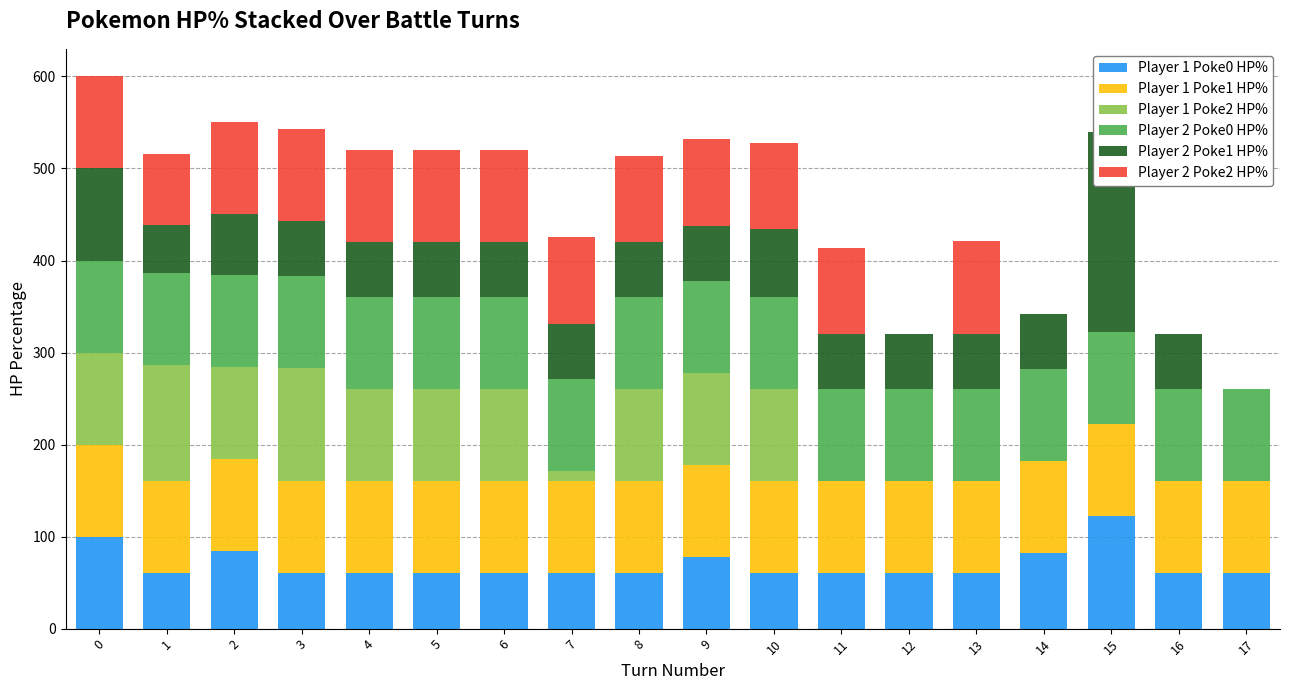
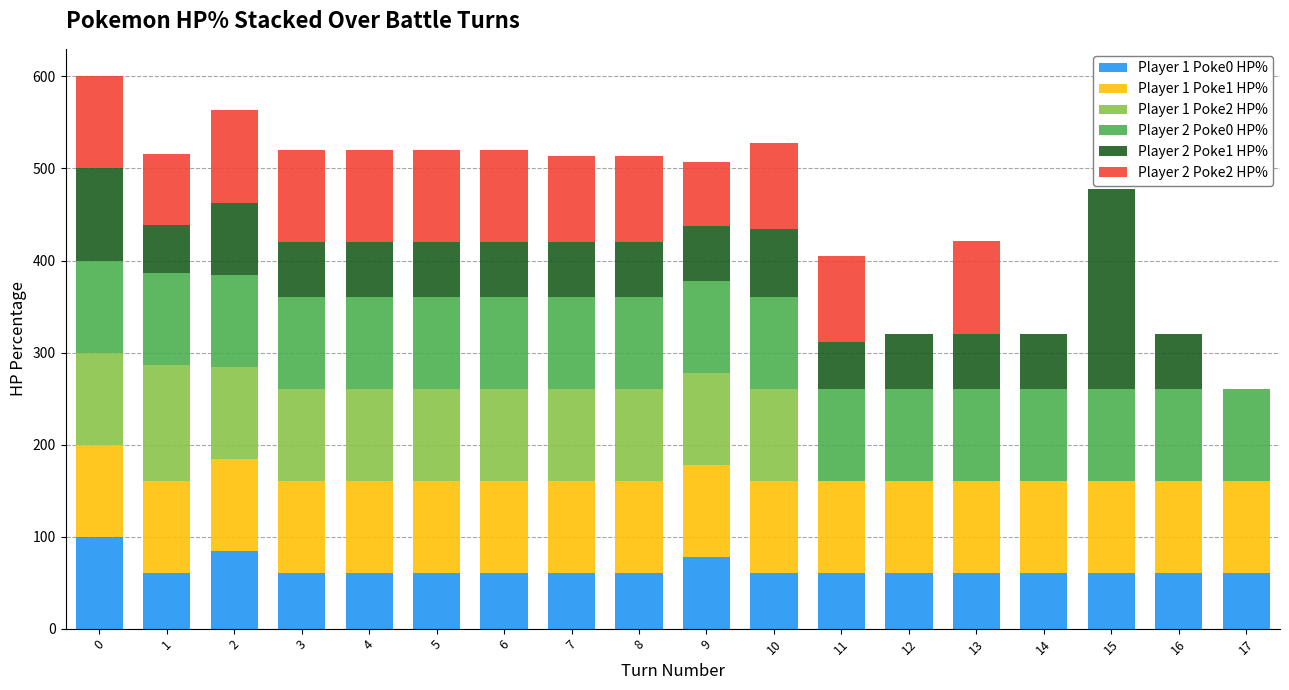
  {
    "Player 1 Poke0 HP%": {
      "0": 100,
      "1": 60,
      "2": 80,
      "3": 60,
      "4": 60,
      "5": 60,
      "6": 60,
      "7": 60,
      "8": 60,
      "9": 80,
      "10": 60,
      "11": 60,
      "12": 60,
      "13": 60,
-     "14": 80,
-     "15": 120,
+     "14": 60,
+     "15": 60,
      "16": 60,
      "17": 60
    },
    "Player 1 Poke1 HP%": {
      "0": 100,
      "1": 100,
      "2": 100,
      "3": 100,
      "4": 100,
      "5": 100,
      "6": 100,
      "7": 100,
      "8": 100,
      "9": 100,
      "10": 100,
      "11": 100,
      "12": 100,
      "13": 100,
      "14": 100,
      "15": 100,
      "16": 100,
      "17": 100
    },
    "Player 1 Poke2 HP%": {
      "0": 100,
      "1": 130,
      "2": 100,
-     "3": 120,
+     "3": 100,
      "4": 100,
      "5": 100,
      "6": 100,
-     "7": 10,
+     "7": 100,
      "8": 100,
      "9": 100,
      "10": 100,
      "11": 0,
      "12": 0,
      "13": 0,
      "14": 0,
      "15": 0,
      "16": 0,
      "17": 0
    },
    "Player 2 Poke0 HP%": {
      "0": 100,
      "1": 100,
      "2": 100,
      "3": 100,
      "4": 100,
      "5": 100,
      "6": 100,
      "7": 100,
      "8": 100,
      "9": 100,
      "10": 100,
      "11": 100,
      "12": 100,
      "13": 100,
      "14": 100,
      "15": 100,
      "16": 100,
      "17": 100
    },
    "Player 2 Poke1 HP%": {
      "0": 100,
      "1": 50,
-     "2": 70,
+     "2": 80,
      "3": 60,
      "4": 60,
      "5": 60,
      "6": 60,
      "7": 60,
      "8": 60,
      "9": 60,
      "10": 70,
-     "11": 60,
+     "11": 50,
      "12": 60,
      "13": 60,
      "14": 60,
      "16": 60,
      "17": 0
    },
    "Player 2 Poke2 HP%": {
      "0": 100,
      "1": 80,
      "2": 100,
      "3": 100,
      "4": 100,
      "5": 100,
      "6": 100,
      "7": 90,
      "8": 90,
-     "9": 90,
+     "9": 70,
      "10": 90,
      "11": 90,
      "12": 0,
      "13": 100,
      "14": 0,
      "16": 0,
      "17": 0
    }
  }
